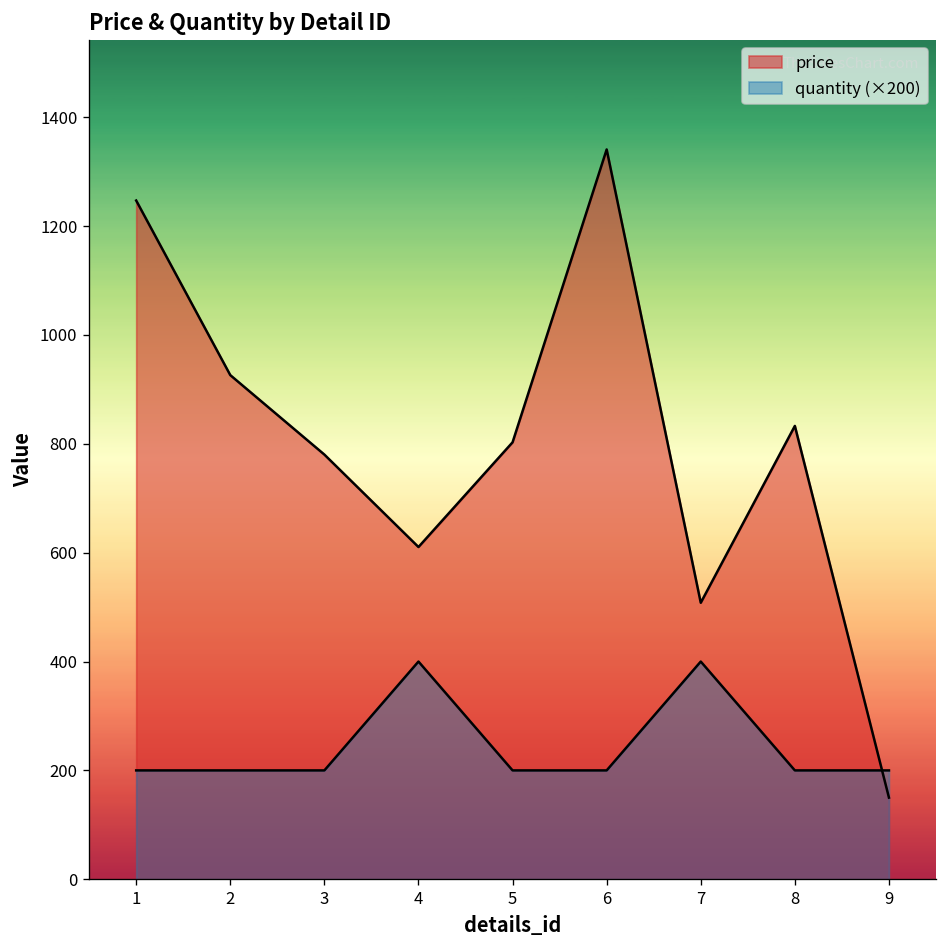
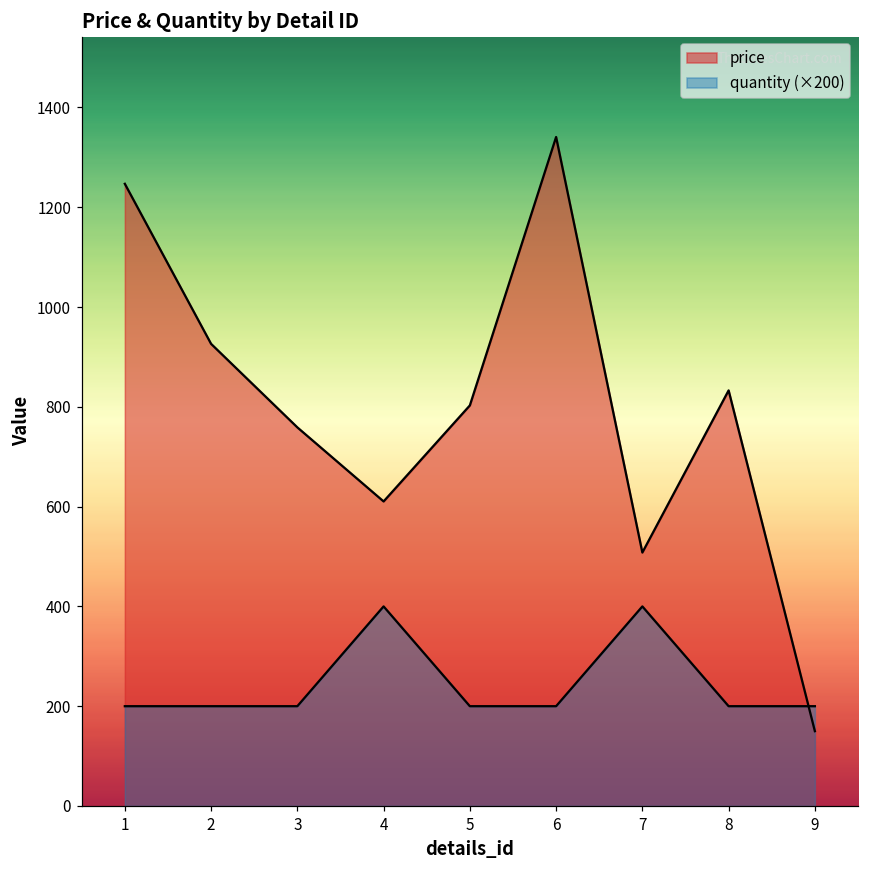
  {
    "price": {
      "1": 1250,
      "2": 930,
-     "3": 780,
+     "3": 760,
      "4": 610,
      "5": 800,
      "6": 1340,
      "7": 510,
      "8": 830,
      "9": 150
    },
    "quantity (×200)": {
      "1": 200,
      "2": 200,
      "3": 200,
      "4": 400,
      "5": 200,
      "6": 200,
      "7": 400,
      "8": 200,
      "9": 200
    }
  }
